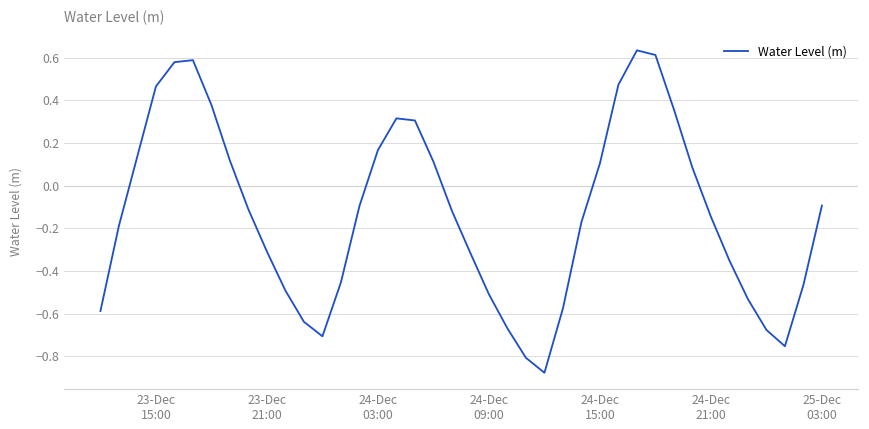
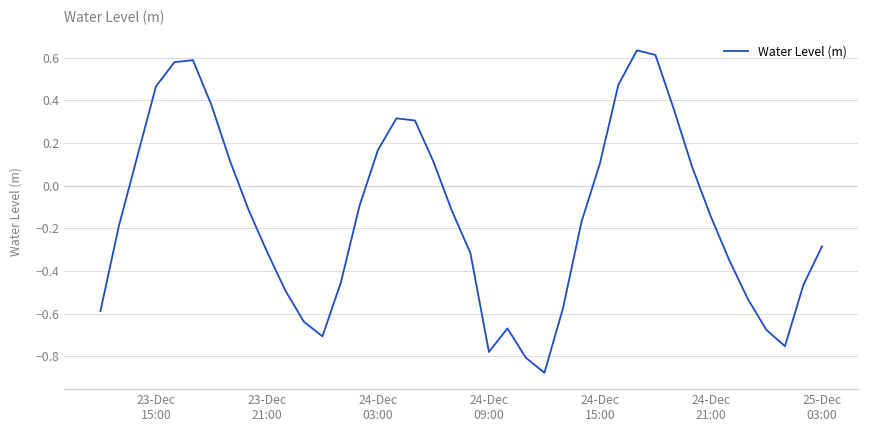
  {
    "23-Dec 15:00": 0.46,
    "23-Dec 21:00": -0.31,
    "24-Dec 03:00": 0.17,
-   "24-Dec 09:00": -0.51,
+   "24-Dec 09:00": -0.78,
    "24-Dec 15:00": 0.10,
    "24-Dec 21:00": -0.15,
-   "25-Dec 03:00": -0.09
+   "25-Dec 03:00": -0.29
  }
